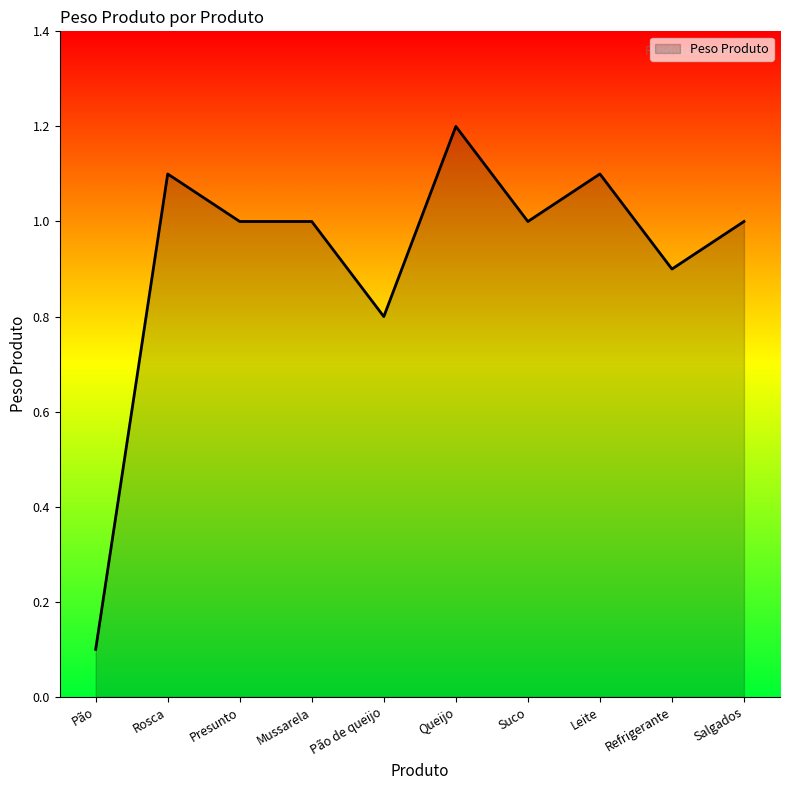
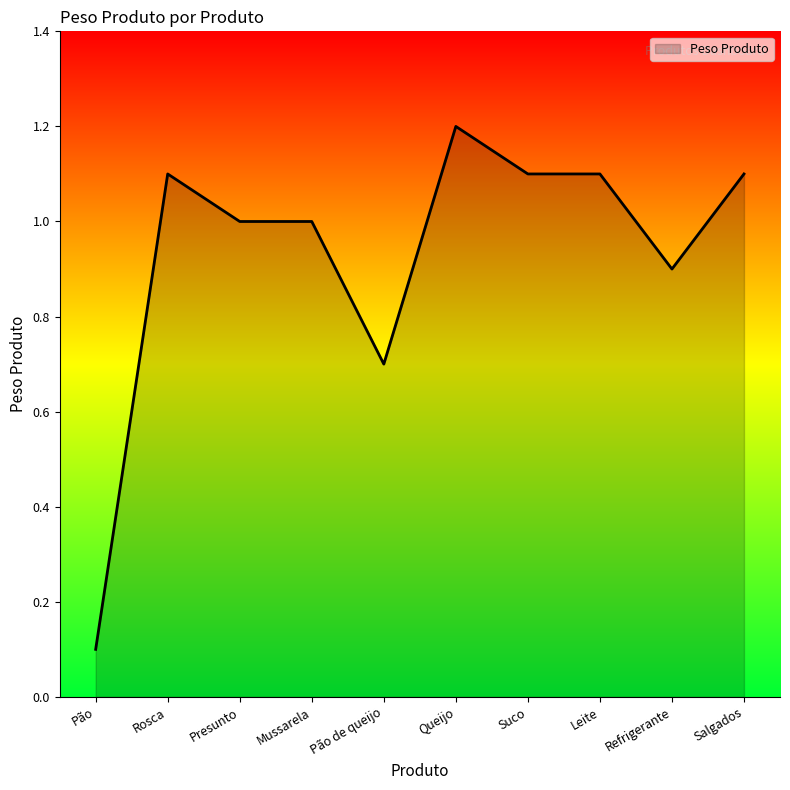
  {
    "Pão": 0.1,
    "Rosca": 1.1,
    "Presunto": 1.0,
    "Mussarela": 1.0,
-   "Pão de queijo": 0.8,
+   "Pão de queijo": 0.7,
    "Queijo": 1.2,
-   "Suco": 1.0,
+   "Suco": 1.1,
    "Leite": 1.1,
    "Refrigerante": 0.9,
-   "Salgados": 1.0
+   "Salgados": 1.1
  }
